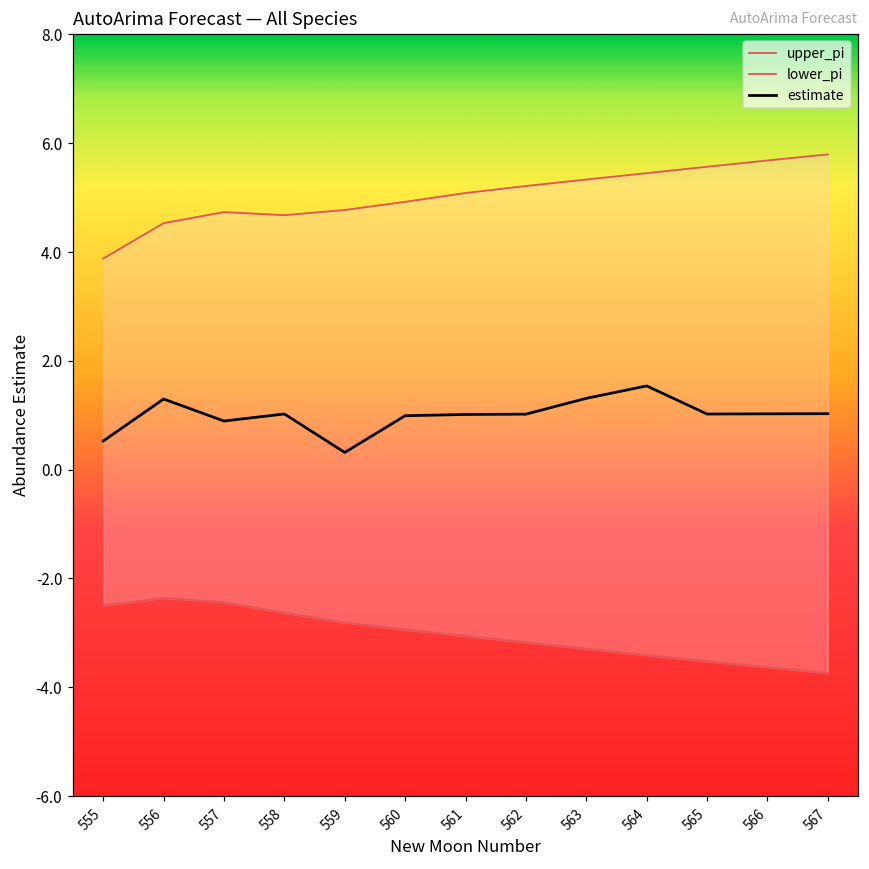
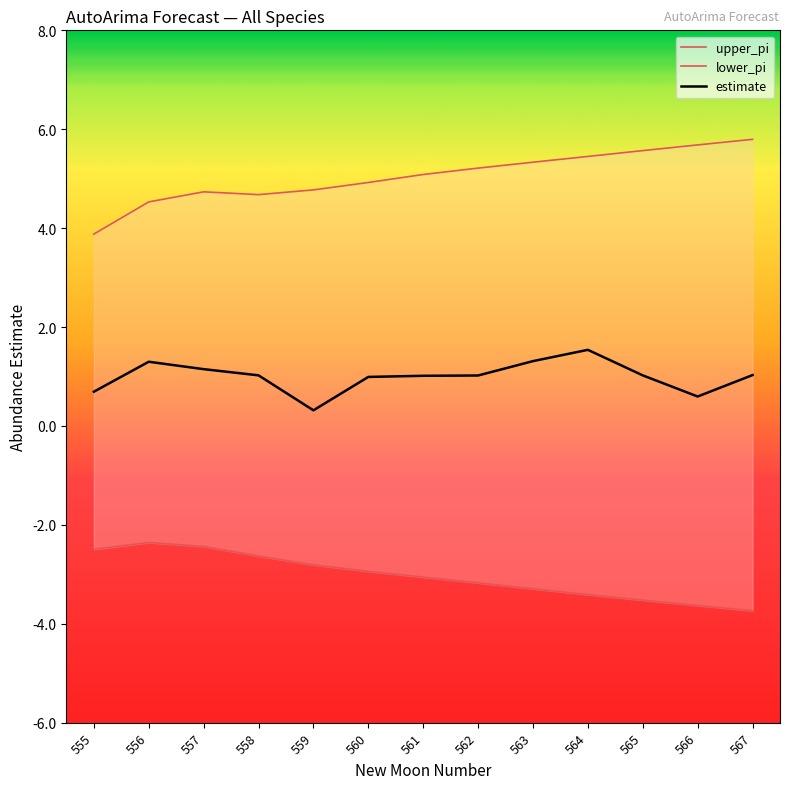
  {
    "estimate": {
-     "555": 0.5,
+     "555": 0.7,
      "556": 1.3,
-     "557": 0.9,
+     "557": 1.1,
      "558": 1.0,
      "559": 0.3,
      "560": 1.0,
      "561": 1.0,
      "562": 1.0,
      "563": 1.3,
      "564": 1.5,
      "565": 1.0,
-     "566": 1.0,
+     "566": 0.6,
      "567": 1.0
    }
  }
